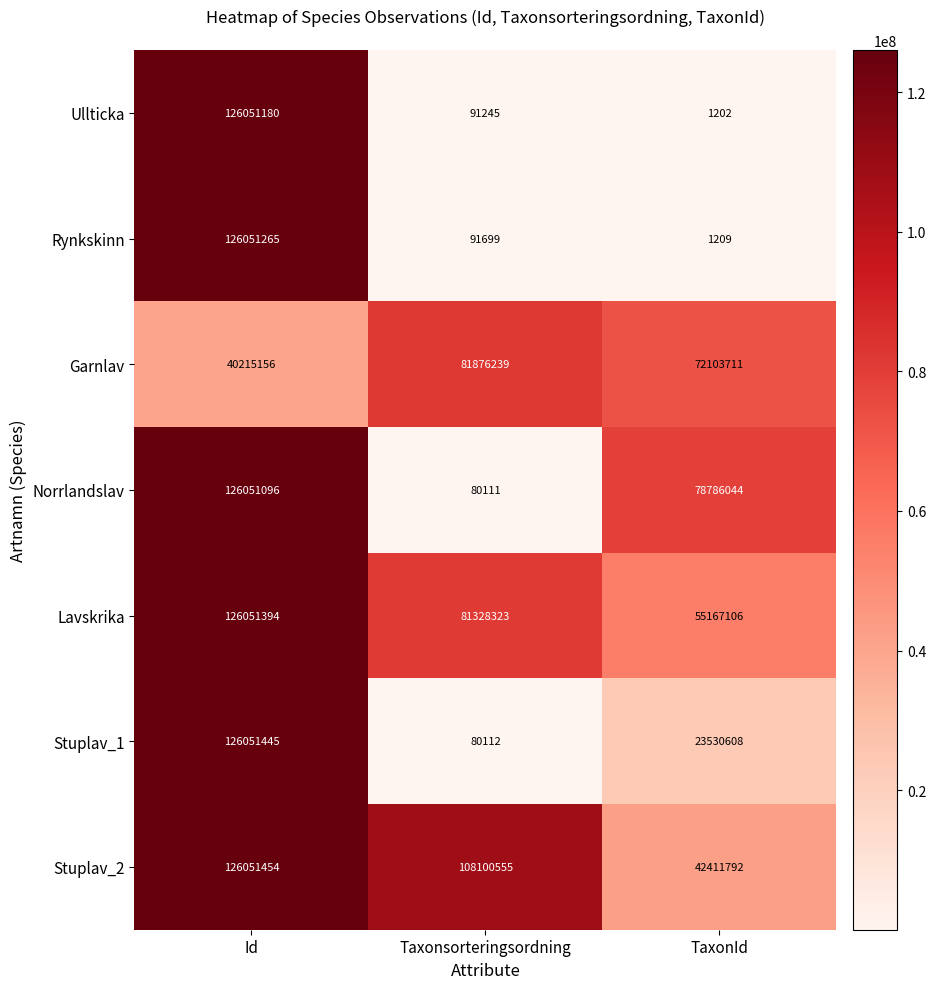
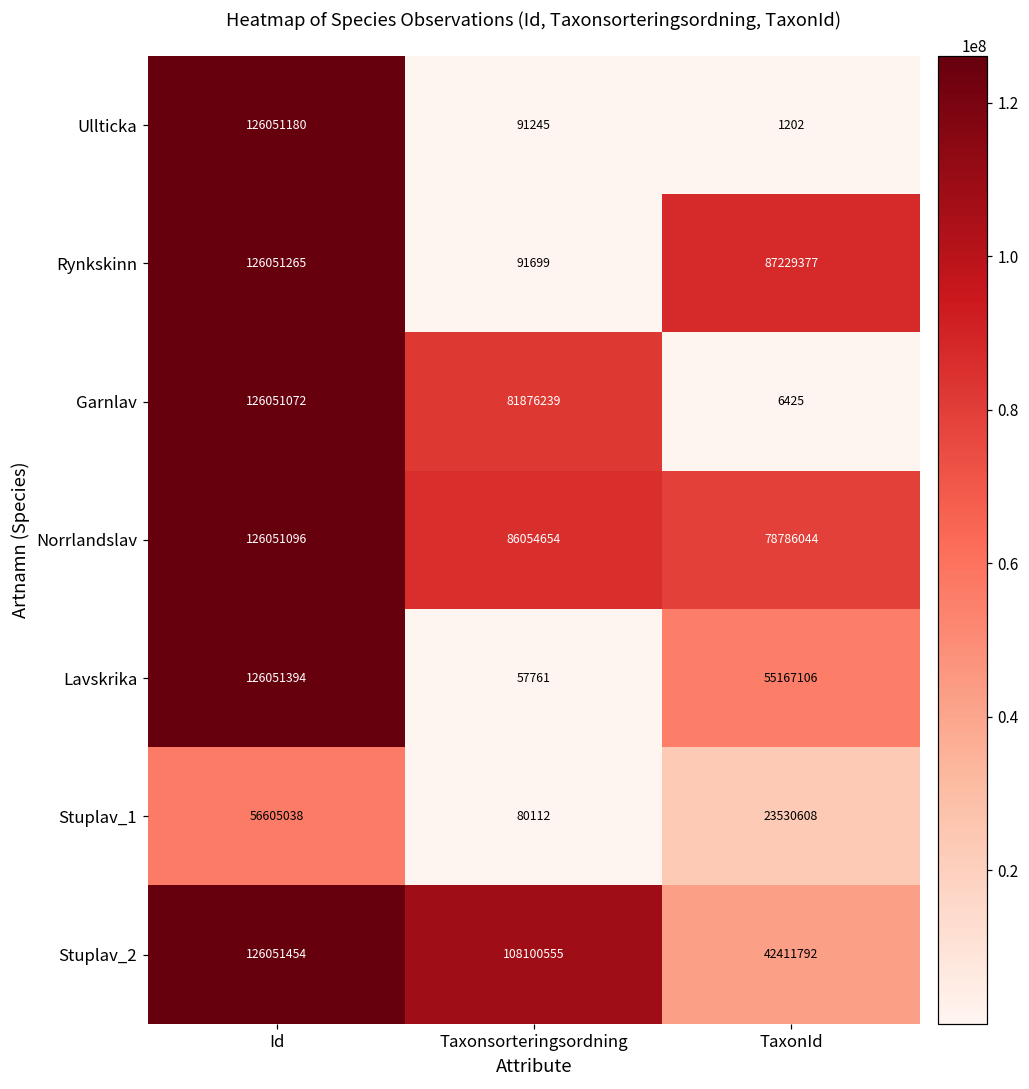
  {
    "Ullticka": {
      "Id": 126051180,
      "Taxonsorteringsordning": 91245,
      "TaxonId": 1202
    },
    "Rynkskinn": {
      "Id": 126051265,
      "Taxonsorteringsordning": 91699,
-     "TaxonId": 1209
+     "TaxonId": 87229377
    },
    "Garnlav": {
-     "Id": 40215156,
+     "Id": 126051072,
      "Taxonsorteringsordning": 81876239,
-     "TaxonId": 72103711
+     "TaxonId": 6425
    },
    "Norrlandslav": {
      "Id": 126051096,
-     "Taxonsorteringsordning": 80111,
+     "Taxonsorteringsordning": 86054654,
      "TaxonId": 78786044
    },
    "Lavskrika": {
      "Id": 126051394,
-     "Taxonsorteringsordning": 81328323,
+     "Taxonsorteringsordning": 57761,
      "TaxonId": 55167106
    },
    "Stuplav_1": {
-     "Id": 126051445,
+     "Id": 56605038,
      "Taxonsorteringsordning": 80112,
      "TaxonId": 23530608
    },
    "Stuplav_2": {
      "Id": 126051454,
      "Taxonsorteringsordning": 108100555,
      "TaxonId": 42411792
    }
  }
